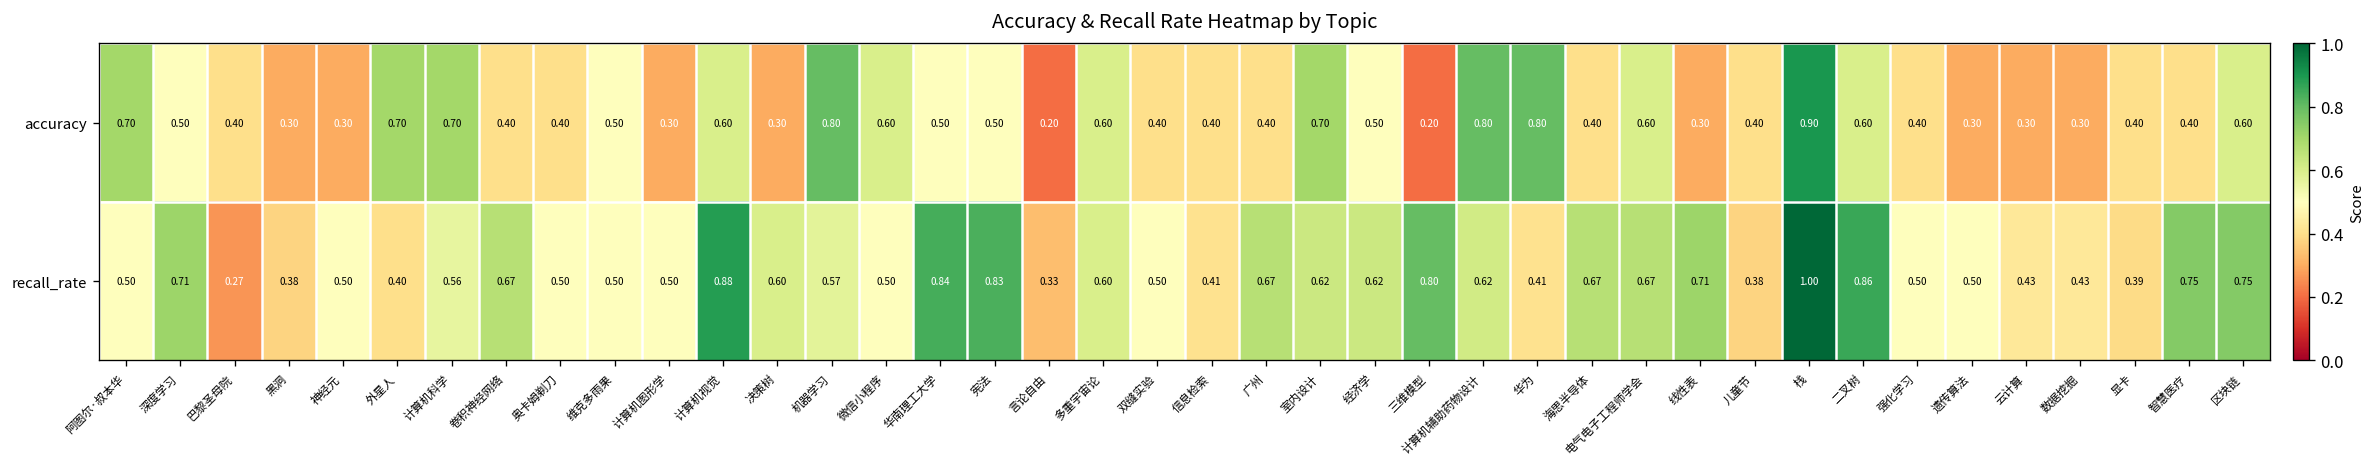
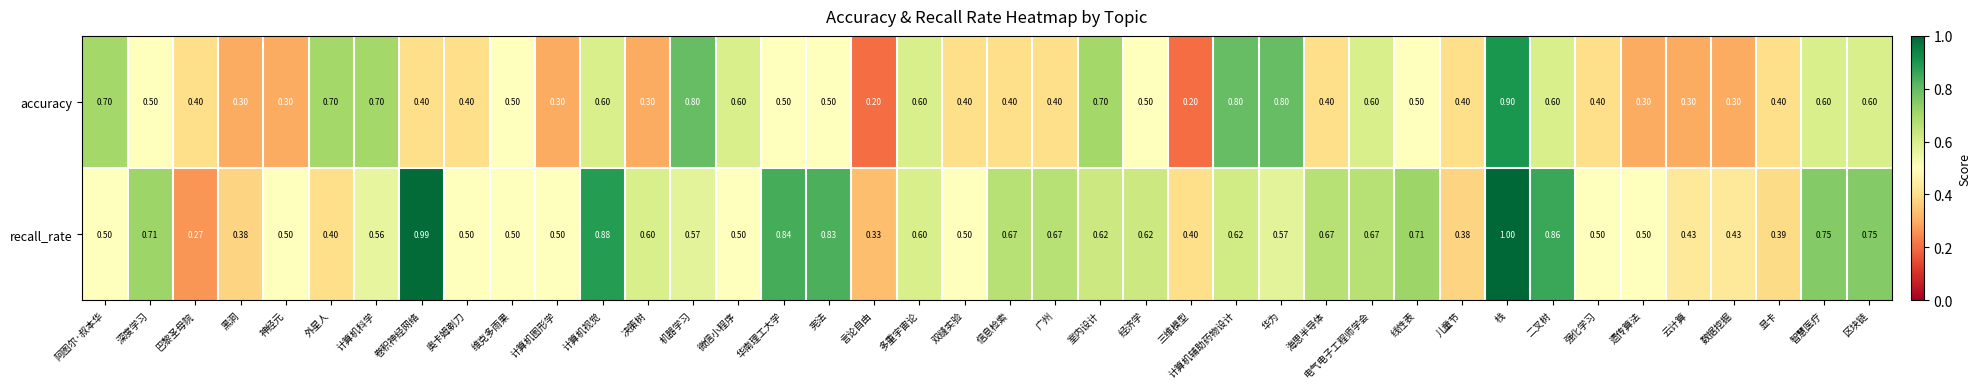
  {
    "accuracy": {
      "阿图尔·叔本华": 0.70,
      "深度学习": 0.50,
      "巴黎圣母院": 0.40,
      "黑洞": 0.30,
      "神经元": 0.30,
      "外星人": 0.70,
      "计算机科学": 0.70,
      "卷积神经网络": 0.40,
      "奥卡姆剃刀": 0.40,
      "维克多雨果": 0.50,
      "计算机图形学": 0.30,
      "计算机视觉": 0.60,
      "决策树": 0.30,
      "机器学习": 0.80,
      "微信小程序": 0.60,
      "华南理工大学": 0.50,
      "宪法": 0.50,
      "言论自由": 0.20,
      "多重宇宙论": 0.60,
      "双缝实验": 0.40,
      "信息检索": 0.40,
      "广州": 0.40,
      "室内设计": 0.70,
      "经济学": 0.50,
      "三维模型": 0.20,
      "计算机辅助药物设计": 0.80,
      "华为": 0.80,
      "海思半导体": 0.40,
      "电气电子工程师学会": 0.60,
-     "线性表": 0.30,
+     "线性表": 0.50,
      "儿童节": 0.40,
      "栈": 0.90,
      "二叉树": 0.60,
      "强化学习": 0.40,
      "遗传算法": 0.30,
      "云计算": 0.30,
      "数据挖掘": 0.30,
      "显卡": 0.40,
-     "智慧医疗": 0.40,
+     "智慧医疗": 0.60,
      "区块链": 0.60
    },
    "recall_rate": {
      "阿图尔·叔本华": 0.50,
      "深度学习": 0.71,
      "巴黎圣母院": 0.27,
      "黑洞": 0.38,
      "神经元": 0.50,
      "外星人": 0.40,
      "计算机科学": 0.56,
-     "卷积神经网络": 0.67,
+     "卷积神经网络": 0.99,
      "奥卡姆剃刀": 0.50,
      "维克多雨果": 0.50,
      "计算机图形学": 0.50,
      "计算机视觉": 0.88,
      "决策树": 0.60,
      "机器学习": 0.57,
      "微信小程序": 0.50,
      "华南理工大学": 0.84,
      "宪法": 0.83,
      "言论自由": 0.33,
      "多重宇宙论": 0.60,
      "双缝实验": 0.50,
-     "信息检索": 0.41,
+     "信息检索": 0.67,
      "广州": 0.67,
      "室内设计": 0.62,
      "经济学": 0.62,
-     "三维模型": 0.80,
+     "三维模型": 0.40,
      "计算机辅助药物设计": 0.62,
-     "华为": 0.41,
+     "华为": 0.57,
      "海思半导体": 0.67,
      "电气电子工程师学会": 0.67,
      "线性表": 0.71,
      "儿童节": 0.38,
      "栈": 1.00,
      "二叉树": 0.86,
      "强化学习": 0.50,
      "遗传算法": 0.50,
      "云计算": 0.43,
      "数据挖掘": 0.43,
      "显卡": 0.39,
      "智慧医疗": 0.75,
      "区块链": 0.75
    }
  }
